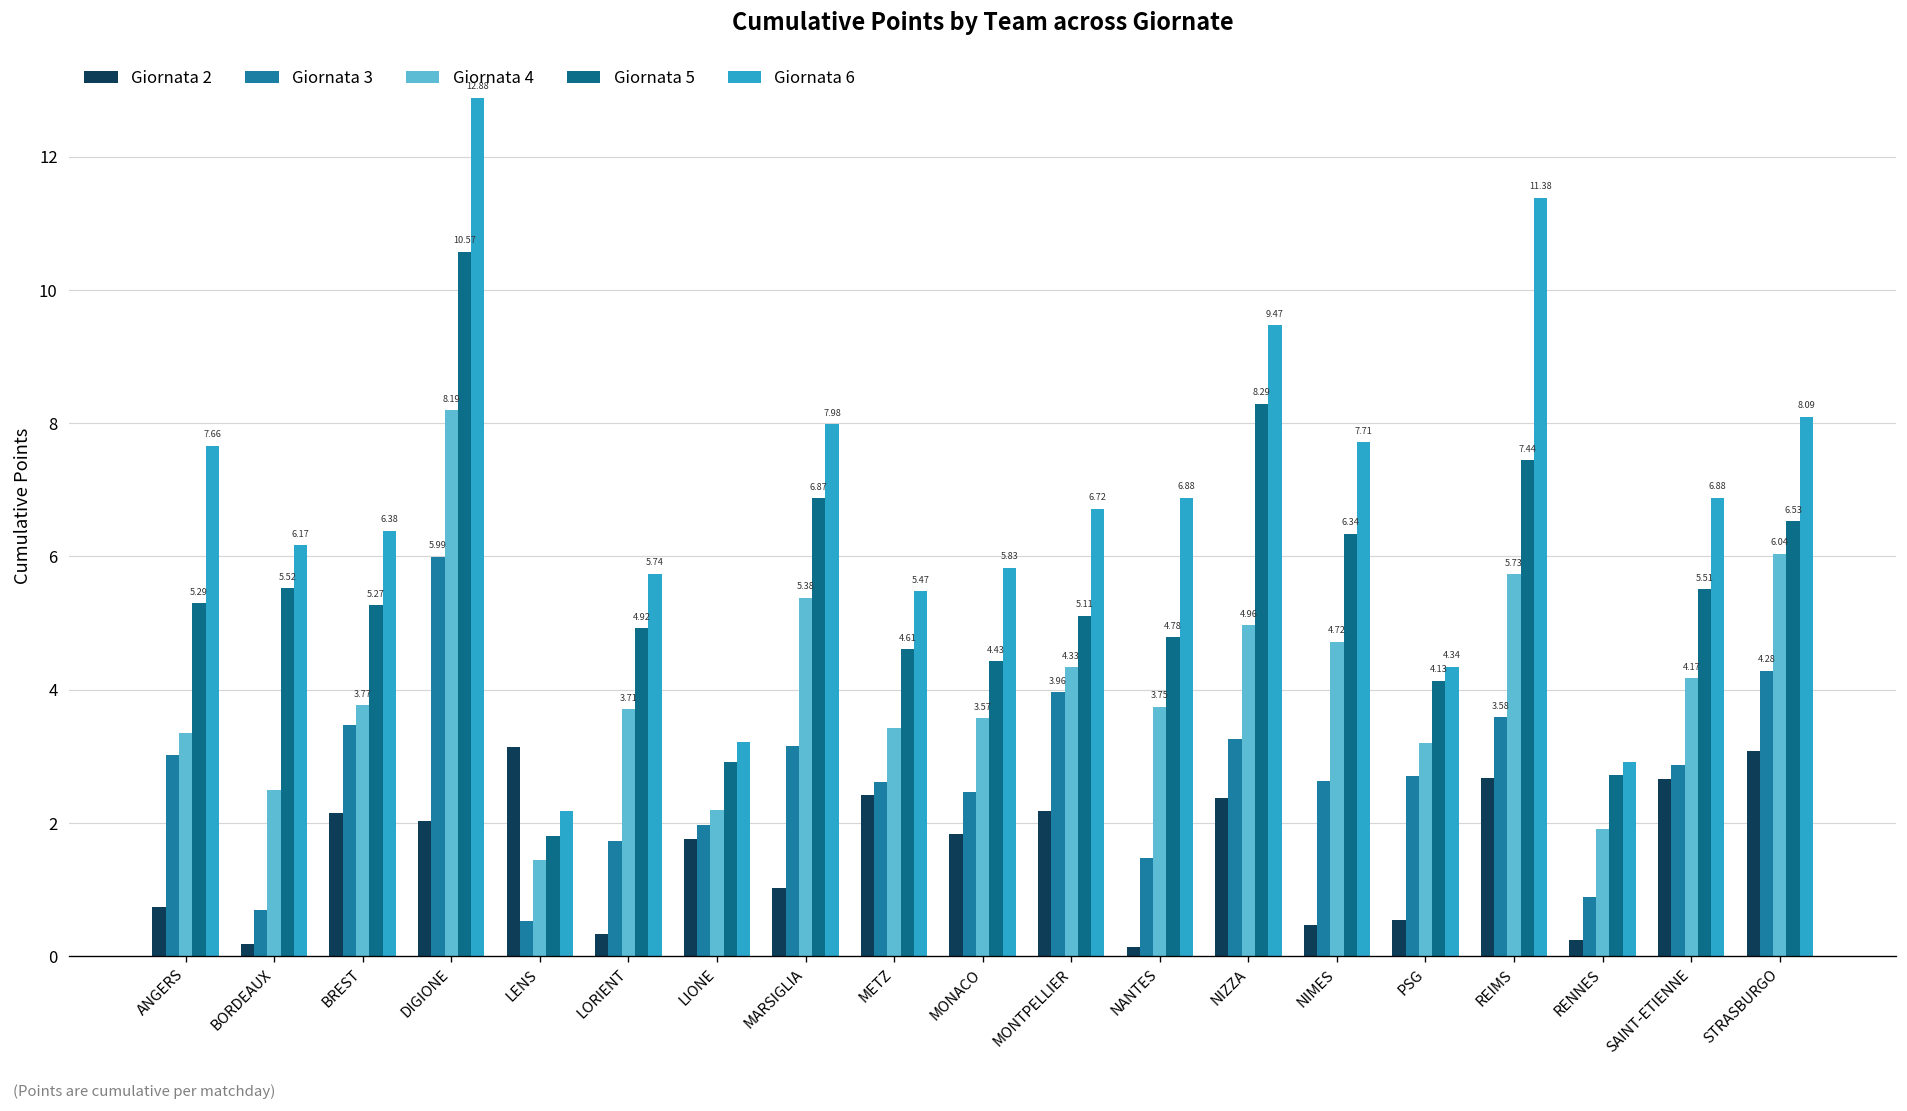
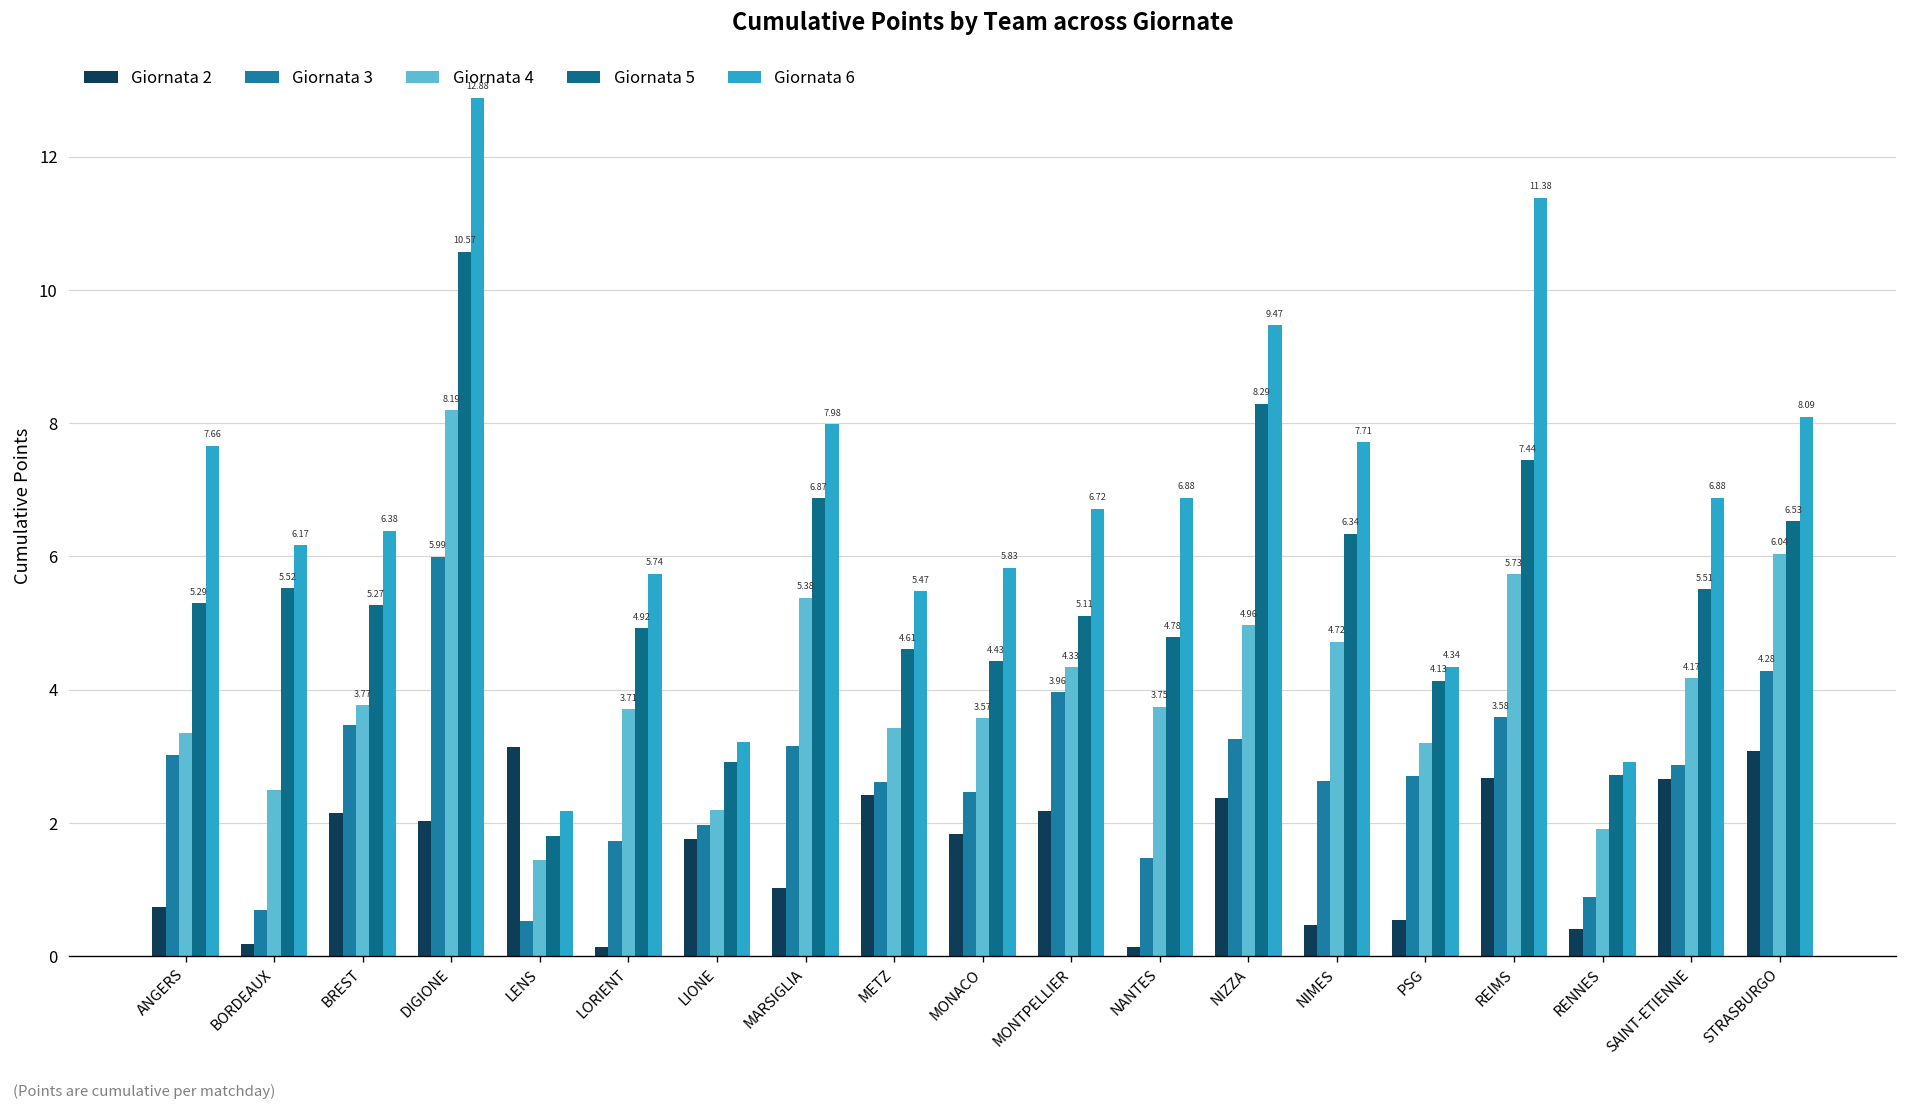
  {
    "Giornata 2": {
      "ANGERS": 0.7,
      "BORDEAUX": 0.2,
      "BREST": 2.1,
      "DIGIONE": 2.0,
      "LENS": 3.1,
-     "LORIENT": 0.3,
+     "LORIENT": 0.1,
      "LIONE": 1.8,
      "MARSIGLIA": 1.0,
      "METZ": 2.4,
      "MONACO": 1.8,
      "MONTPELLIER": 2.2,
      "NANTES": 0.1,
      "NIZZA": 2.4,
      "NIMES": 0.5,
      "PSG": 0.5,
      "REIMS": 2.7,
-     "RENNES": 0.2,
+     "RENNES": 0.4,
      "SAINT-ETIENNE": 2.7,
      "STRASBURGO": 3.1
    }
  }
